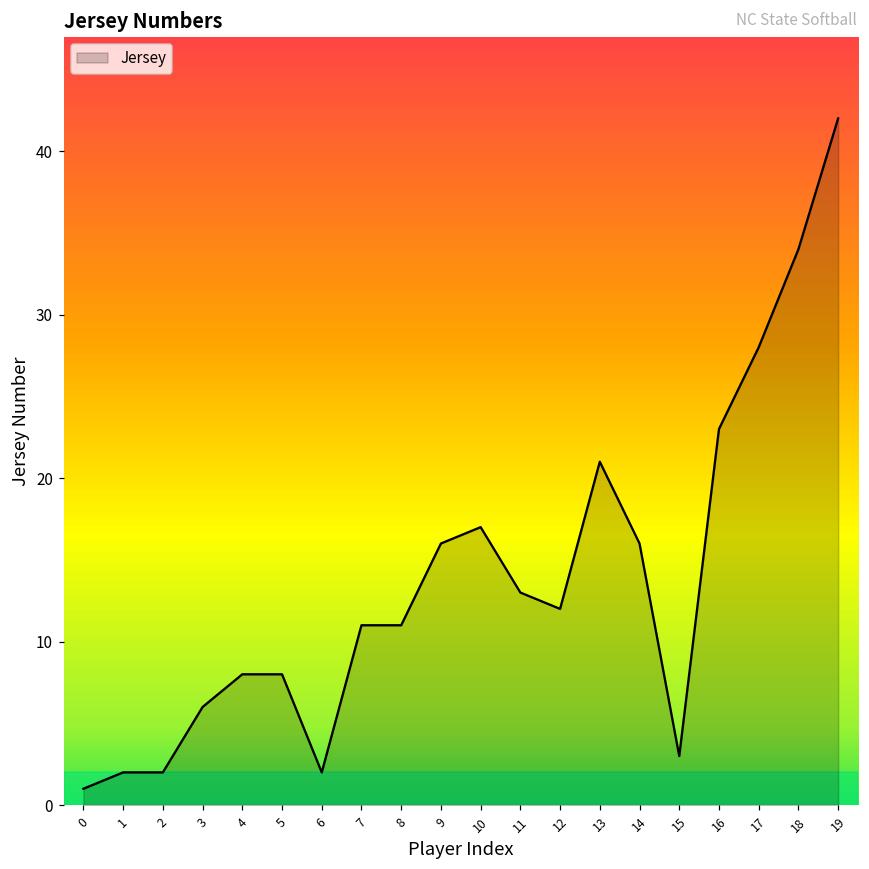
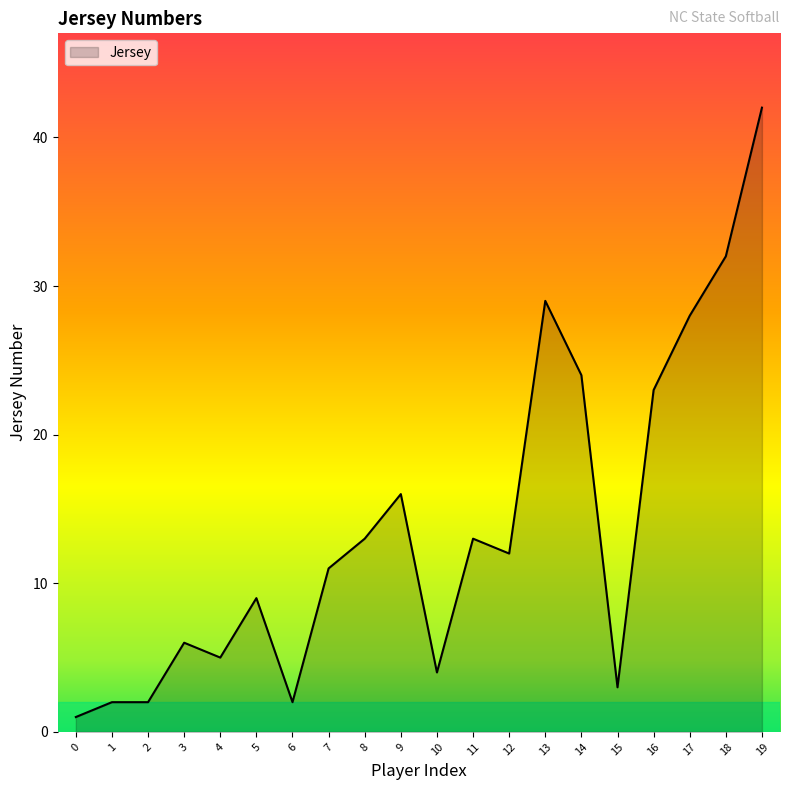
  {
    "3": 6,
-   "4": 8,
-   "5": 8,
+   "4": 5,
+   "5": 9,
    "7": 11,
-   "8": 11,
+   "8": 13,
    "9": 16,
-   "10": 17,
+   "10": 4,
    "11": 13,
    "12": 12,
-   "13": 21,
-   "14": 16,
+   "13": 29,
+   "14": 24,
    "15": 3,
    "16": 23,
    "17": 28,
-   "18": 34,
+   "18": 32,
    "19": 42
  }
